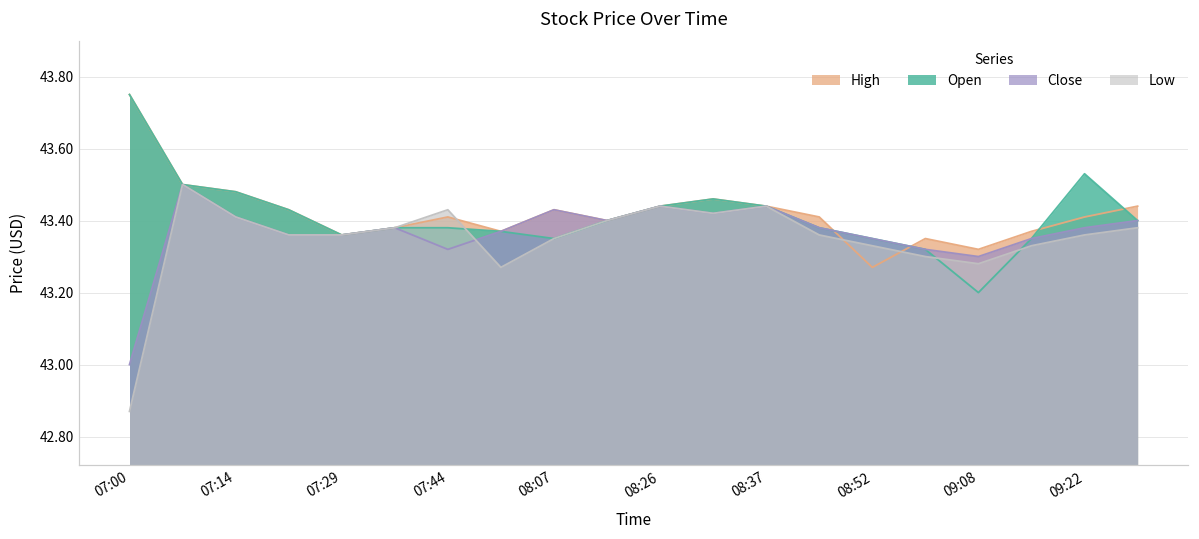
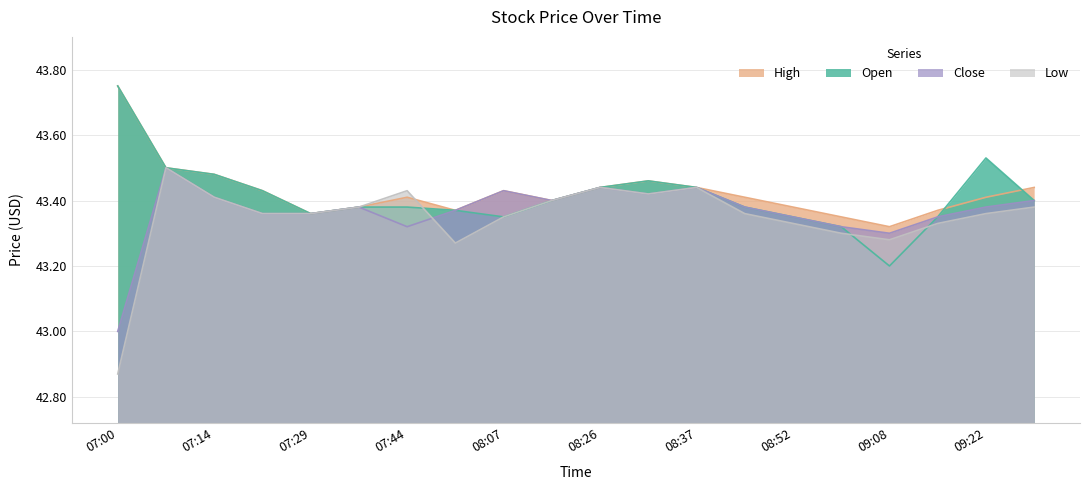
  {
    "High": {
      "07:44": 43.41,
-     "08:52": 43.27,
+     "08:52": 43.38,
      "09:08": 43.32,
      "09:22": 43.41
    },
    "Open": {
      "07:44": 43.38,
      "09:08": 43.20,
      "09:22": 43.53
    },
    "Close": {
      "07:00": 43.00,
      "07:44": 43.32,
      "09:08": 43.30,
      "09:22": 43.38
    },
    "Low": {
      "07:00": 42.87,
      "07:44": 43.43,
      "08:52": 43.33,
      "09:08": 43.28,
      "09:22": 43.36
    }
  }
